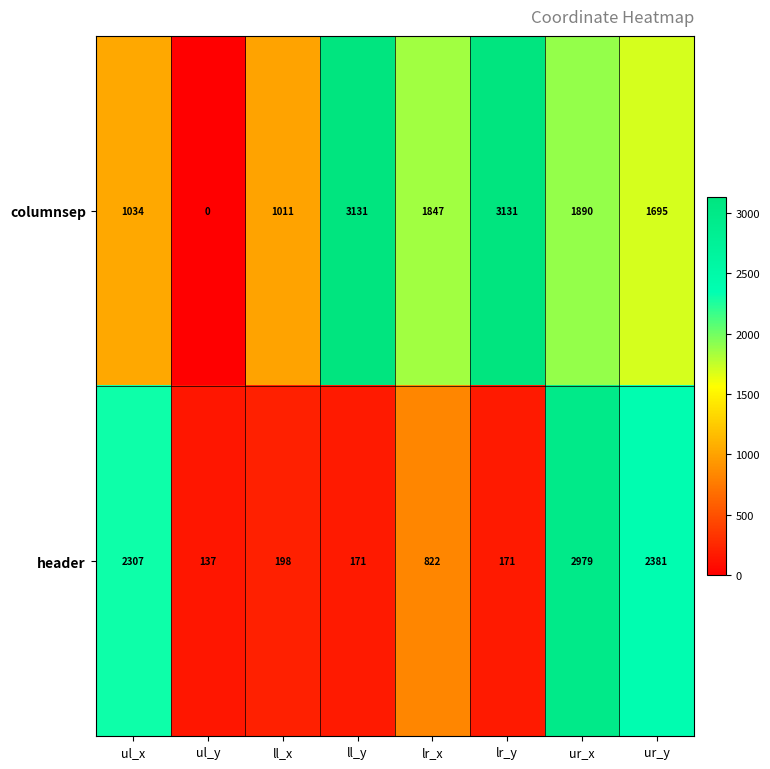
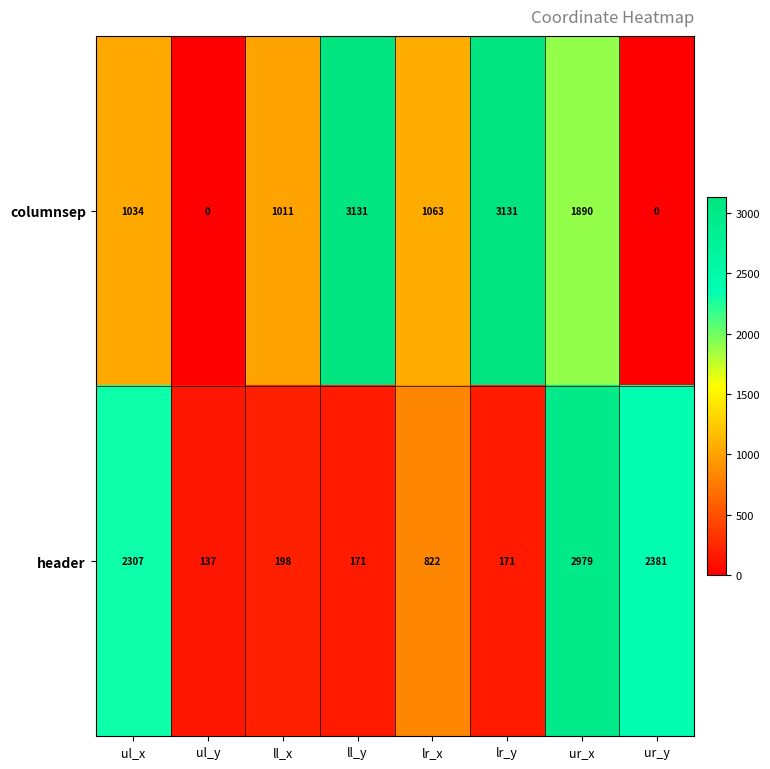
  {
    "columnsep": {
      "ul_x": 1034,
      "ul_y": 0,
      "ll_x": 1011,
      "ll_y": 3131,
-     "lr_x": 1847,
+     "lr_x": 1063,
      "lr_y": 3131,
      "ur_x": 1890,
-     "ur_y": 1695
+     "ur_y": 0
    },
    "header": {
      "ul_x": 2307,
      "ul_y": 137,
      "ll_x": 198,
      "ll_y": 171,
      "lr_x": 822,
      "lr_y": 171,
      "ur_x": 2979,
      "ur_y": 2381
    }
  }
